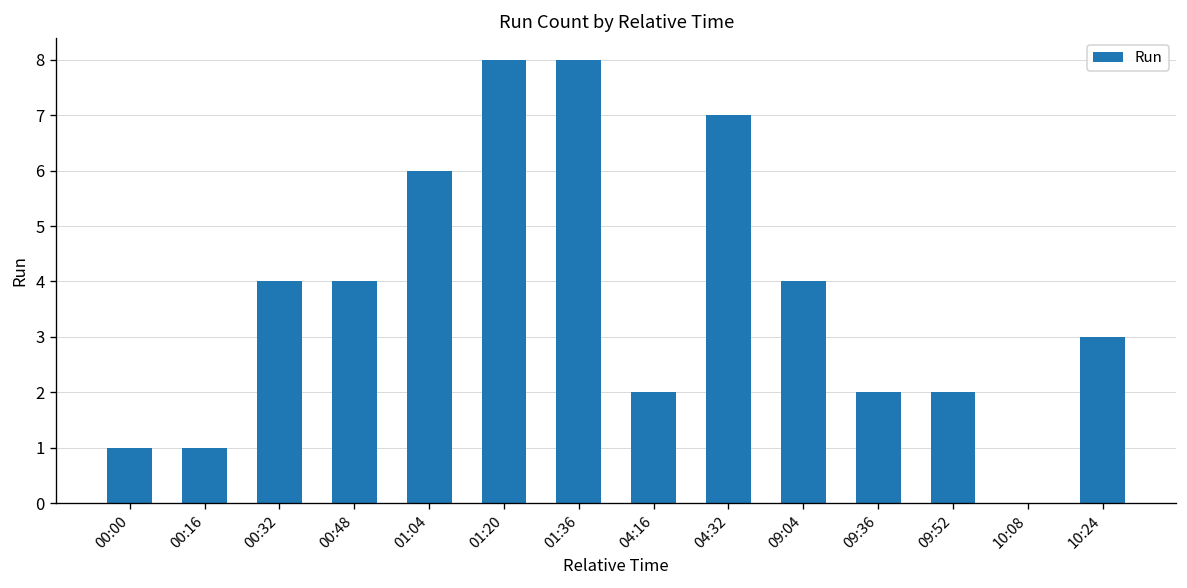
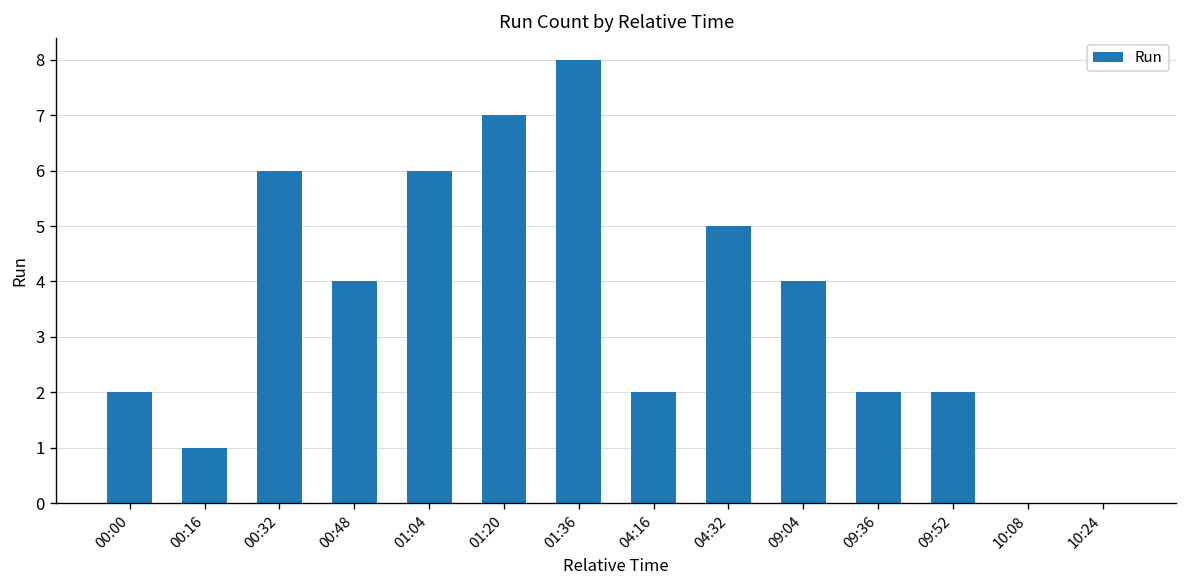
  {
-   "00:00": 1,
+   "00:00": 2,
    "00:16": 1,
-   "00:32": 4,
+   "00:32": 6,
    "00:48": 4,
    "01:04": 6,
-   "01:20": 8,
+   "01:20": 7,
    "01:36": 8,
    "04:16": 2,
-   "04:32": 7,
+   "04:32": 5,
    "09:04": 4,
    "09:36": 2,
    "09:52": 2,
    "10:08": 0,
-   "10:24": 3
+   "10:24": 0
  }
